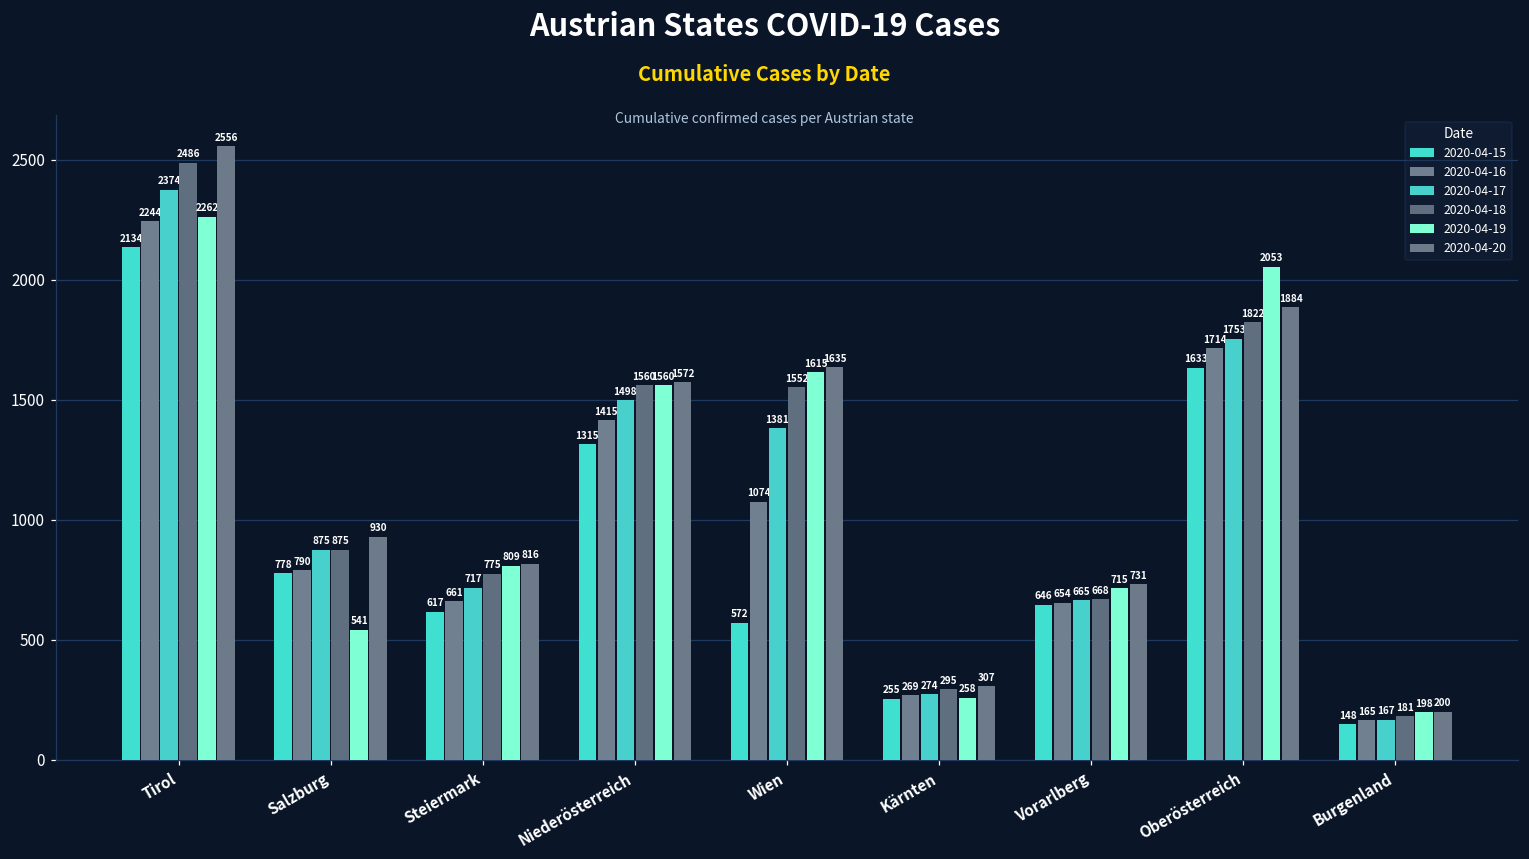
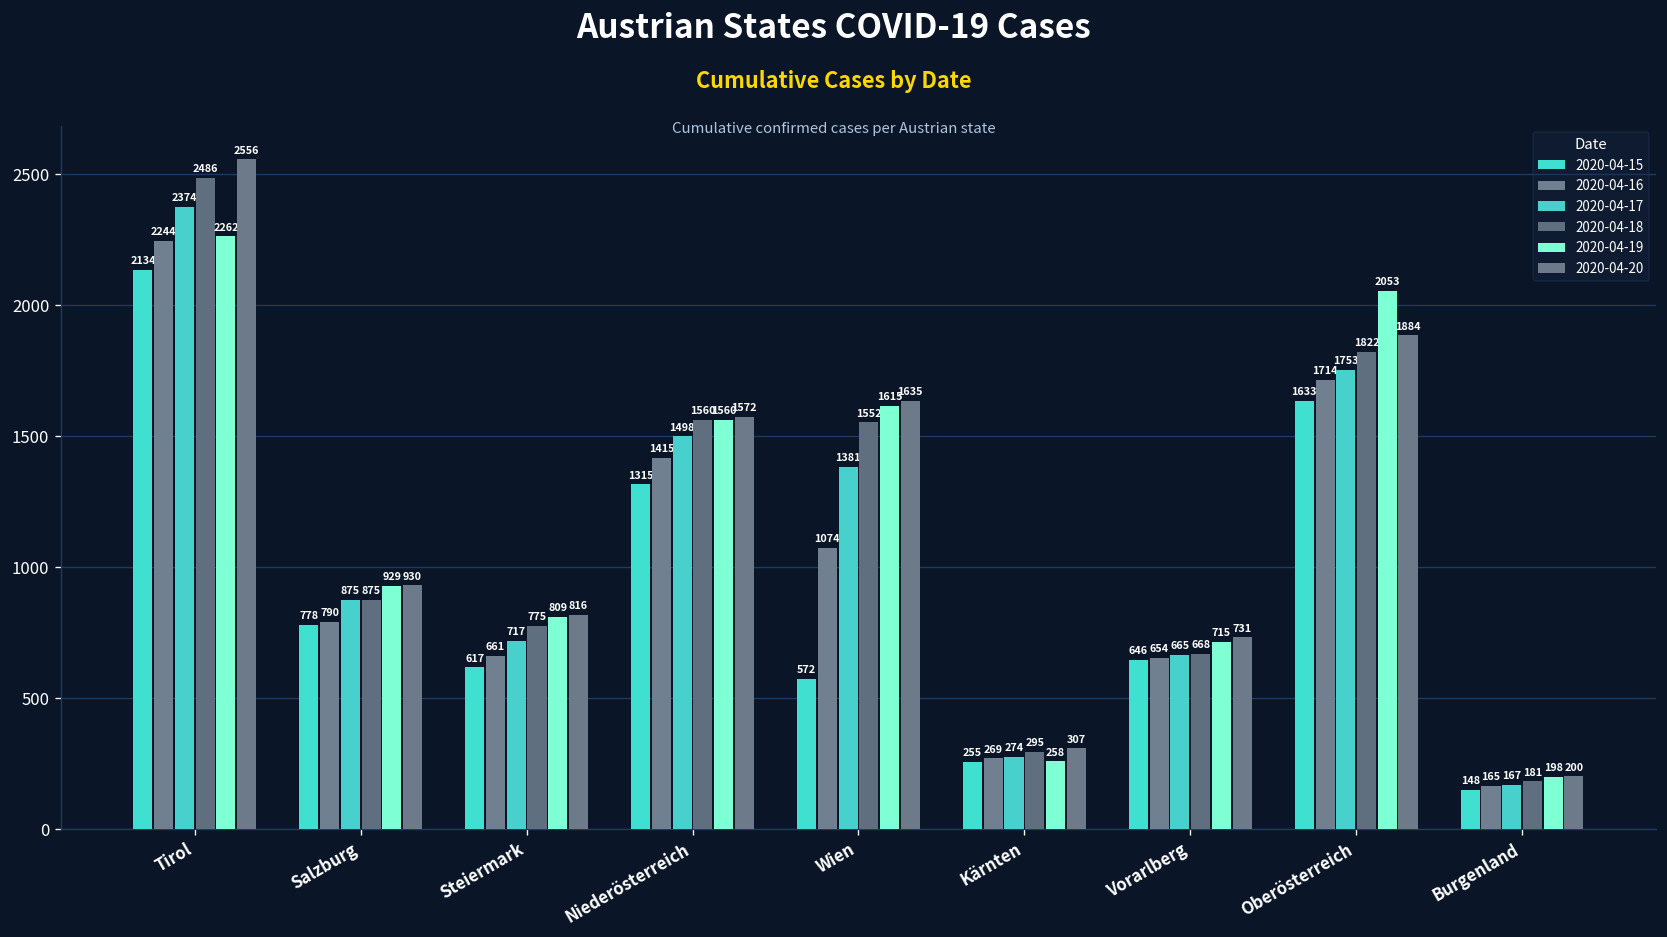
  {
    "2020-04-19": {
      "Tirol": 2262,
-     "Salzburg": 541,
+     "Salzburg": 929,
      "Steiermark": 809,
      "Wien": 1615,
      "Kärnten": 258,
      "Vorarlberg": 715,
      "Oberösterreich": 2053,
      "Burgenland": 198
    }
  }
